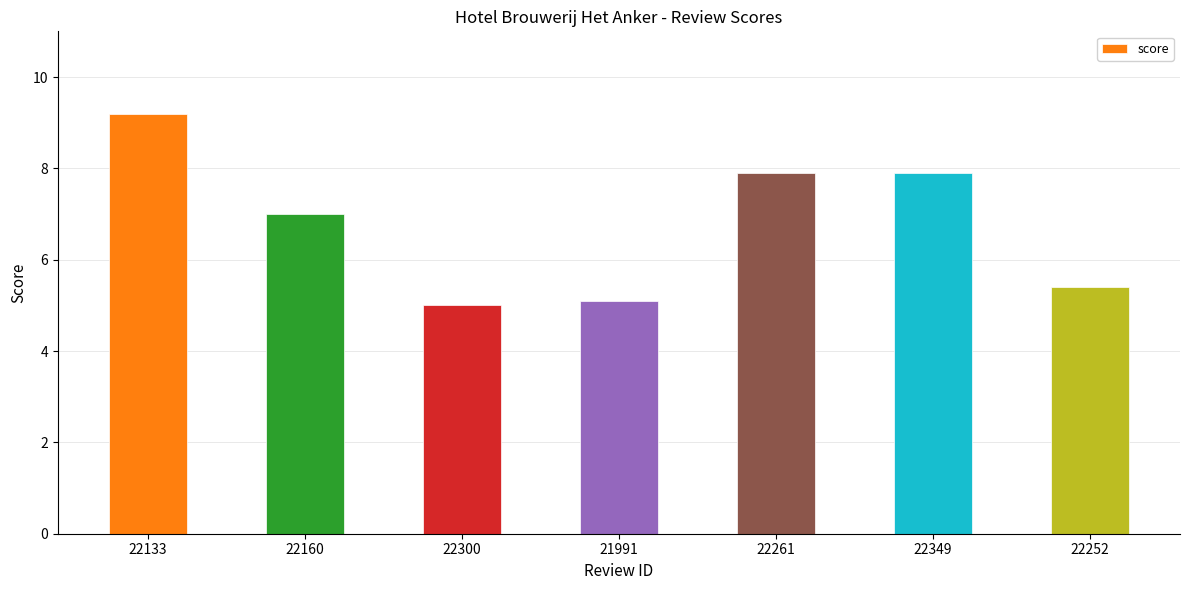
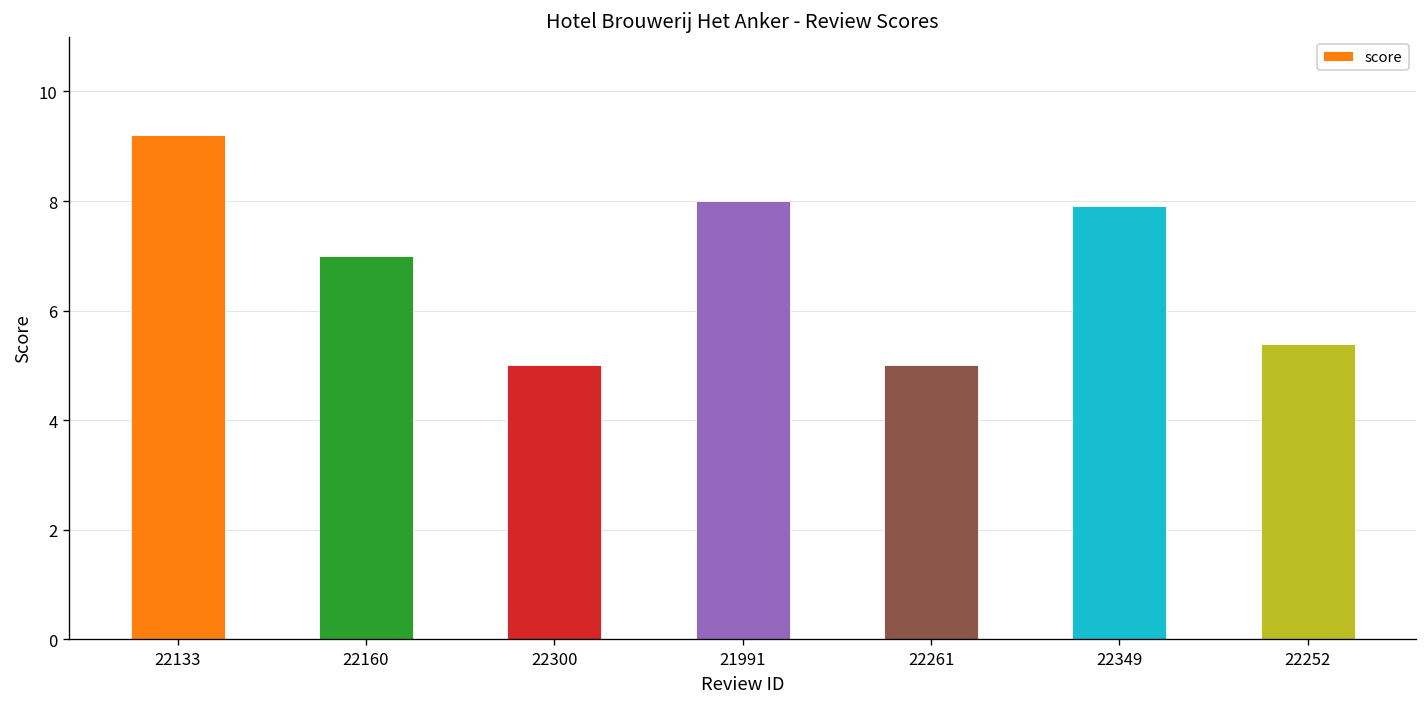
  {
    "22133": 9.2,
    "22160": 7.0,
    "22300": 5.0,
-   "21991": 5.1,
-   "22261": 7.9,
+   "21991": 8.0,
+   "22261": 5.0,
    "22349": 7.9,
    "22252": 5.4
  }
